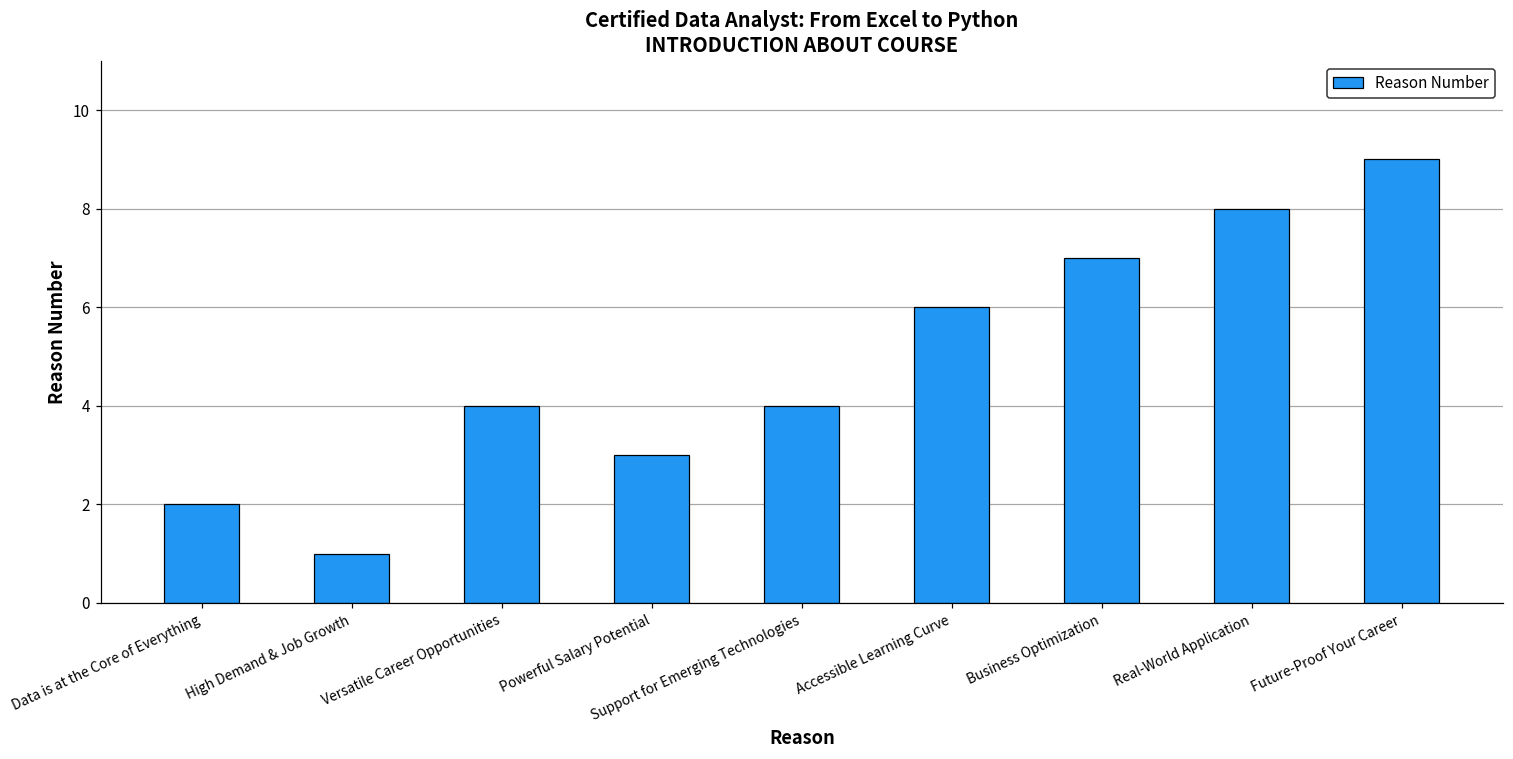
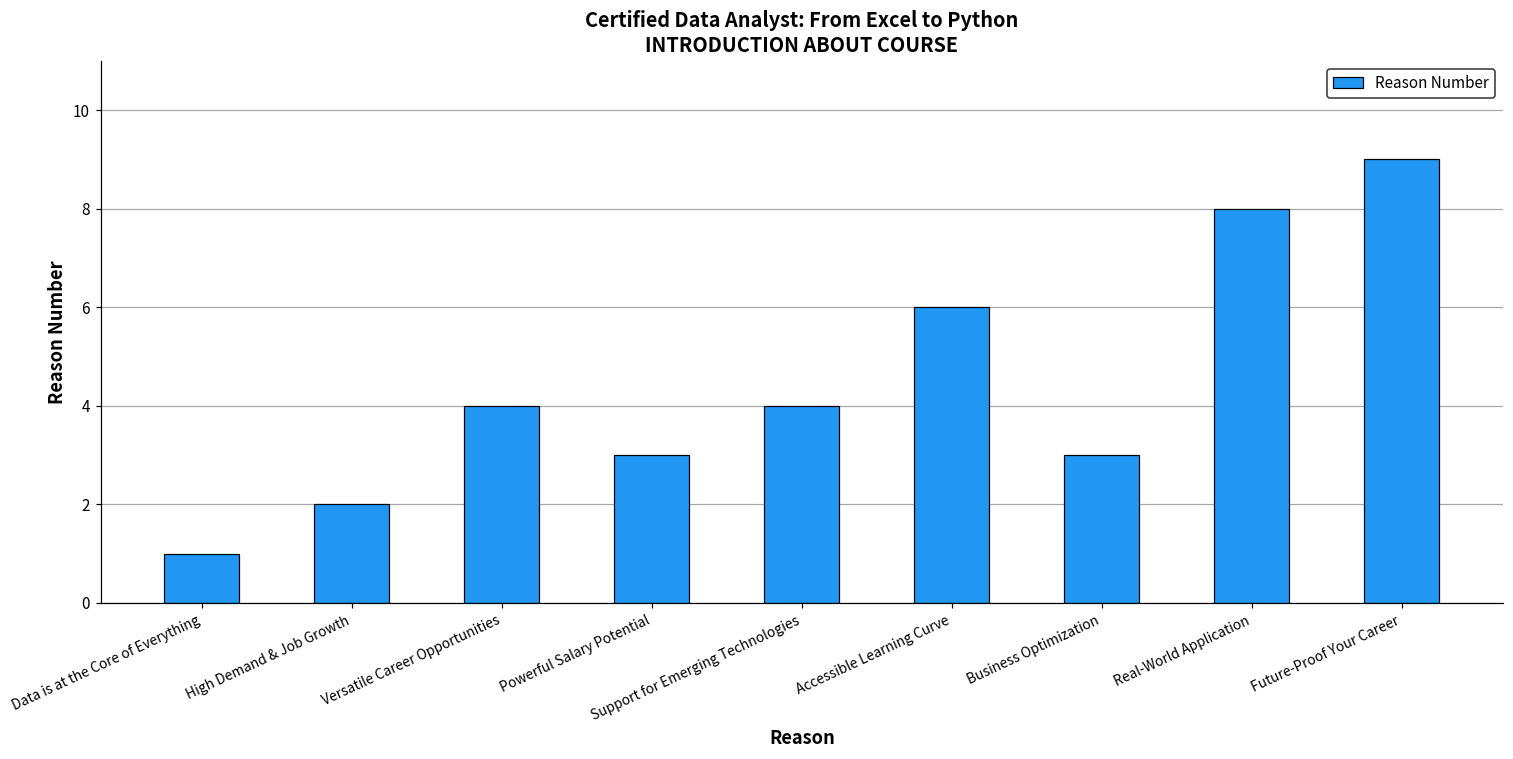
  {
-   "Data is at the Core of Everything": 2,
-   "High Demand & Job Growth": 1,
+   "Data is at the Core of Everything": 1,
+   "High Demand & Job Growth": 2,
    "Versatile Career Opportunities": 4,
    "Powerful Salary Potential": 3,
    "Support for Emerging Technologies": 4,
    "Accessible Learning Curve": 6,
-   "Business Optimization": 7,
+   "Business Optimization": 3,
    "Real-World Application": 8,
    "Future-Proof Your Career": 9
  }
